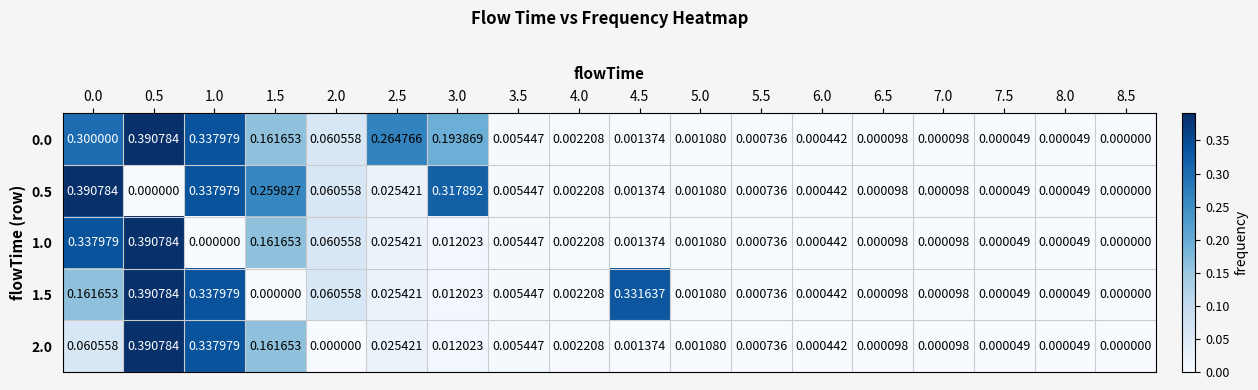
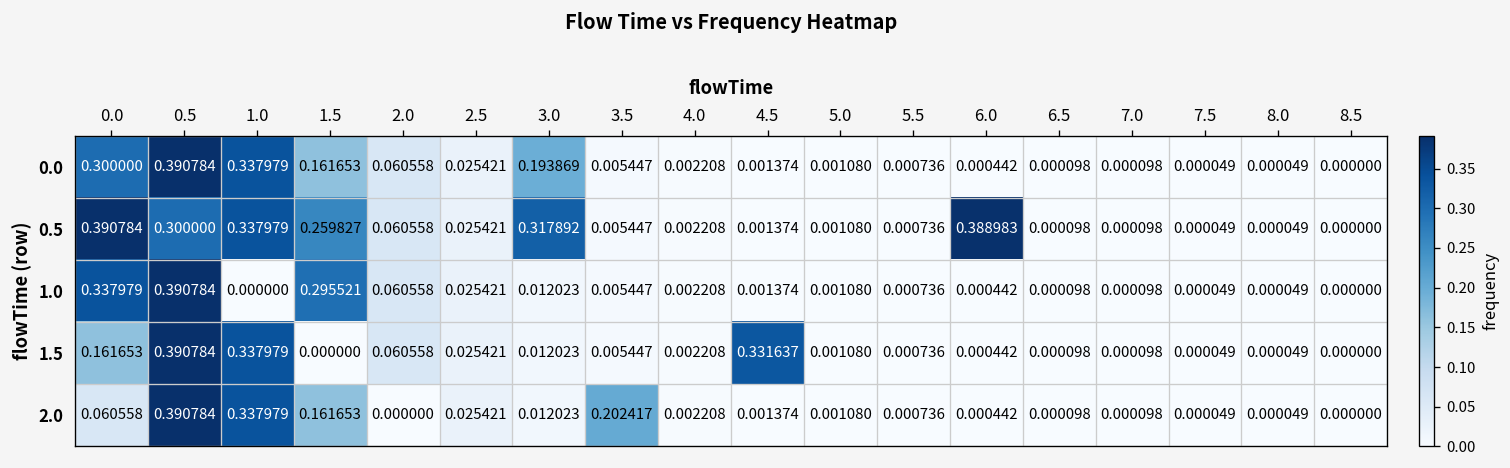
  {
    "0.0": {
      "0.0": 0.300000,
      "0.5": 0.390784,
      "1.0": 0.337979,
      "1.5": 0.161653,
      "2.0": 0.060558,
-     "2.5": 0.264766,
+     "2.5": 0.025421,
      "3.0": 0.193869,
      "3.5": 0.005447,
      "4.0": 0.002208,
      "4.5": 0.001374,
      "5.0": 0.001080,
      "5.5": 0.000736,
      "6.0": 0.000442,
      "6.5": 0.000098,
      "7.0": 0.000098,
      "7.5": 0.000049,
      "8.0": 0.000049,
      "8.5": 0.000000
    },
    "0.5": {
      "0.0": 0.390784,
-     "0.5": 0.000000,
+     "0.5": 0.300000,
      "1.0": 0.337979,
      "1.5": 0.259827,
      "2.0": 0.060558,
      "2.5": 0.025421,
      "3.0": 0.317892,
      "3.5": 0.005447,
      "4.0": 0.002208,
      "4.5": 0.001374,
      "5.0": 0.001080,
      "5.5": 0.000736,
-     "6.0": 0.000442,
+     "6.0": 0.388983,
      "6.5": 0.000098,
      "7.0": 0.000098,
      "7.5": 0.000049,
      "8.0": 0.000049,
      "8.5": 0.000000
    },
    "1.0": {
      "0.0": 0.337979,
      "0.5": 0.390784,
      "1.0": 0.000000,
-     "1.5": 0.161653,
+     "1.5": 0.295521,
      "2.0": 0.060558,
      "2.5": 0.025421,
      "3.0": 0.012023,
      "3.5": 0.005447,
      "4.0": 0.002208,
      "4.5": 0.001374,
      "5.0": 0.001080,
      "5.5": 0.000736,
      "6.0": 0.000442,
      "6.5": 0.000098,
      "7.0": 0.000098,
      "7.5": 0.000049,
      "8.0": 0.000049,
      "8.5": 0.000000
    },
    "1.5": {
      "0.0": 0.161653,
      "0.5": 0.390784,
      "1.0": 0.337979,
      "1.5": 0.000000,
      "2.0": 0.060558,
      "2.5": 0.025421,
      "3.0": 0.012023,
      "3.5": 0.005447,
      "4.0": 0.002208,
      "4.5": 0.331637,
      "5.0": 0.001080,
      "5.5": 0.000736,
      "6.0": 0.000442,
      "6.5": 0.000098,
      "7.0": 0.000098,
      "7.5": 0.000049,
      "8.0": 0.000049,
      "8.5": 0.000000
    },
    "2.0": {
      "0.0": 0.060558,
      "0.5": 0.390784,
      "1.0": 0.337979,
      "1.5": 0.161653,
      "2.0": 0.000000,
      "2.5": 0.025421,
      "3.0": 0.012023,
-     "3.5": 0.005447,
+     "3.5": 0.202417,
      "4.0": 0.002208,
      "4.5": 0.001374,
      "5.0": 0.001080,
      "5.5": 0.000736,
      "6.0": 0.000442,
      "6.5": 0.000098,
      "7.0": 0.000098,
      "7.5": 0.000049,
      "8.0": 0.000049,
      "8.5": 0.000000
    }
  }
